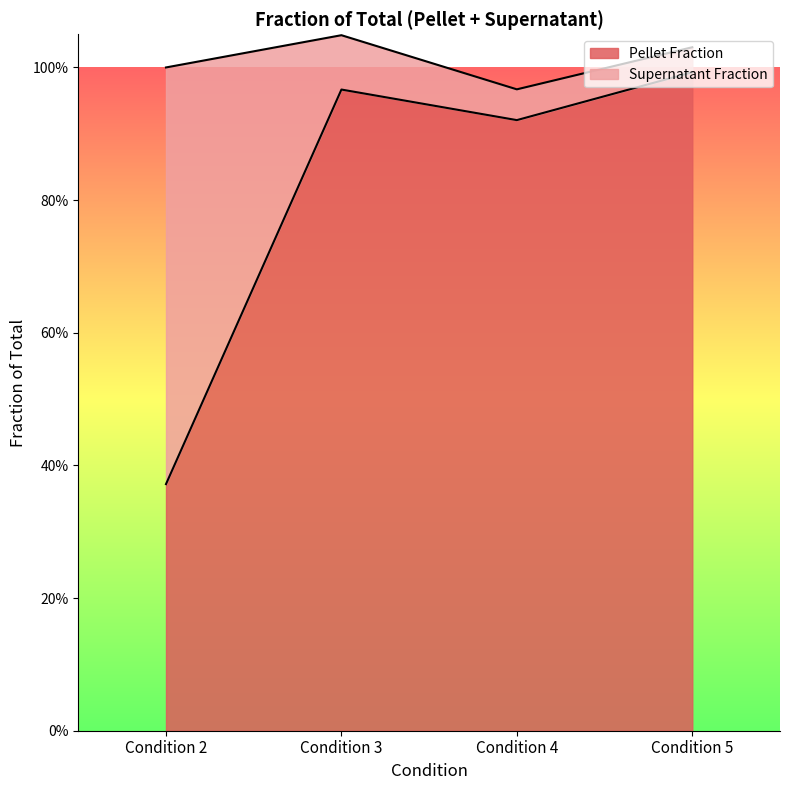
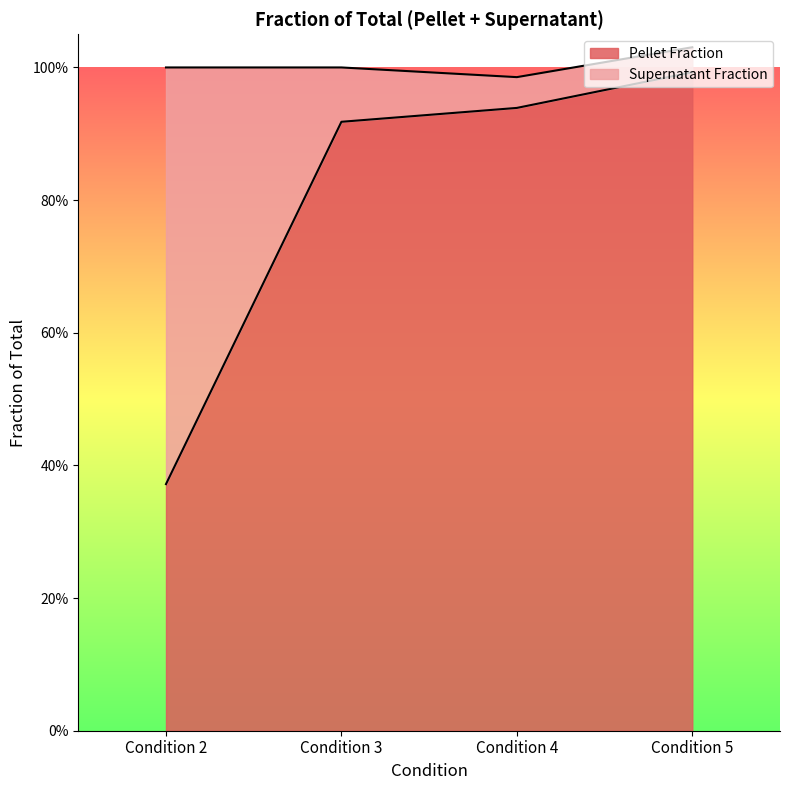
  {
    "Pellet Fraction": {
      "Condition 2": "37%",
-     "Condition 3": "97%",
-     "Condition 4": "92%"
+     "Condition 3": "92%",
+     "Condition 4": "94%"
    },
    "Supernatant Fraction": {
      "Condition 2": "63%",
      "Condition 3": "8%",
      "Condition 4": "5%"
    }
  }
